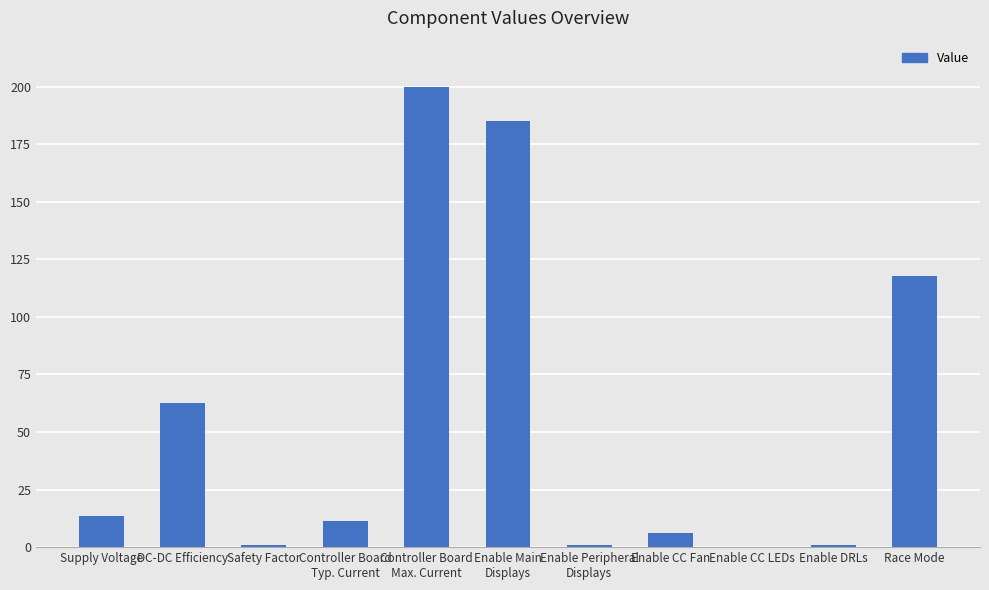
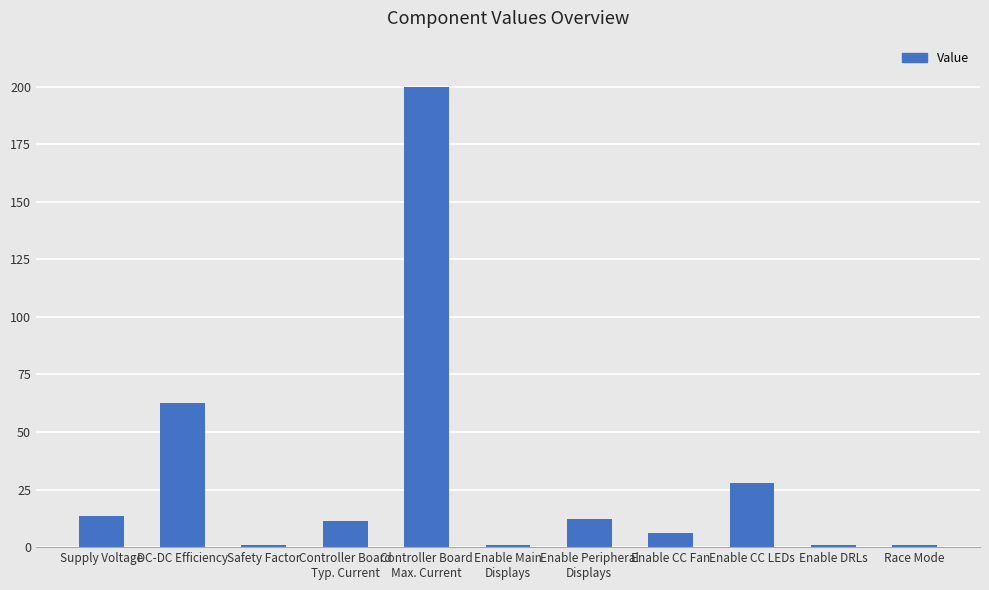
  {
    "Supply Voltage": 14,
    "DC-DC Efficiency": 63,
    "Controller Board Typ. Current": 11,
    "Controller Board Max. Current": 200,
-   "Enable Main Displays": 185,
-   "Enable Peripheral Displays": 1,
+   "Enable Main Displays": 1,
+   "Enable Peripheral Displays": 12,
    "Enable CC Fan": 6,
-   "Enable CC LEDs": 0,
-   "Race Mode": 118
+   "Enable CC LEDs": 28,
+   "Race Mode": 1
  }
